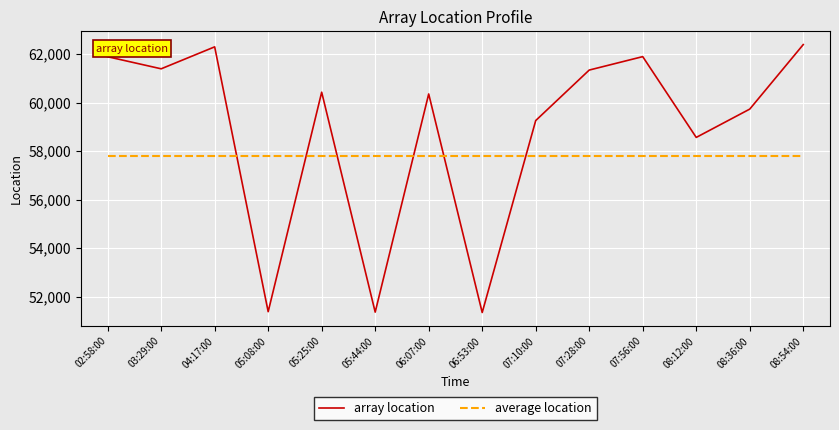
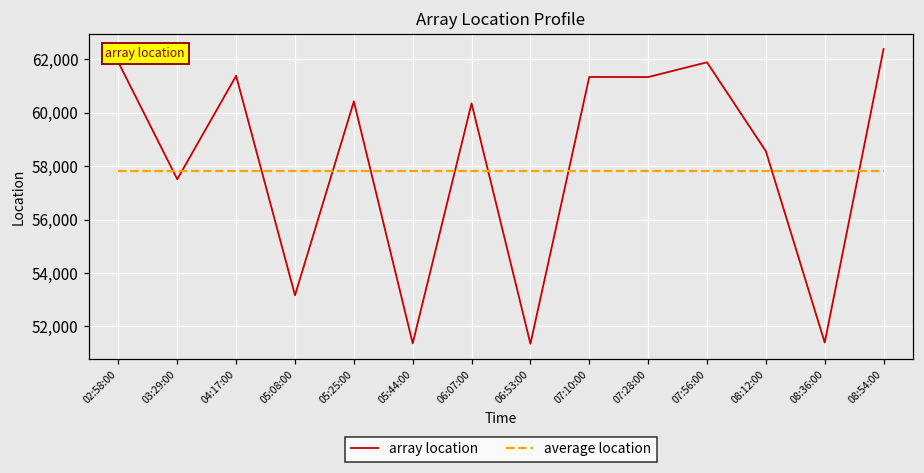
  {
    "array location": {
-     "03:29:00": "61,400",
-     "04:17:00": "62,300",
-     "05:08:00": "51,400",
+     "03:29:00": "57,500",
+     "04:17:00": "61,400",
+     "05:08:00": "53,200",
      "05:25:00": "60,400",
      "05:44:00": "51,400",
      "06:07:00": "60,400",
      "06:53:00": "51,300",
-     "07:10:00": "59,300",
+     "07:10:00": "61,300",
      "07:28:00": "61,300",
      "07:56:00": "61,900",
      "08:12:00": "58,600",
-     "08:36:00": "59,700",
+     "08:36:00": "51,400",
      "08:54:00": "62,400"
    },
    "average location": {
      "02:58:00": "57,800",
      "03:29:00": "57,800",
      "04:17:00": "57,800",
      "05:08:00": "57,800",
      "05:25:00": "57,800",
      "05:44:00": "57,800",
      "06:07:00": "57,800",
      "06:53:00": "57,800",
      "07:10:00": "57,800",
      "07:28:00": "57,800",
      "07:56:00": "57,800",
      "08:12:00": "57,800",
      "08:36:00": "57,800",
      "08:54:00": "57,800"
    }
  }
